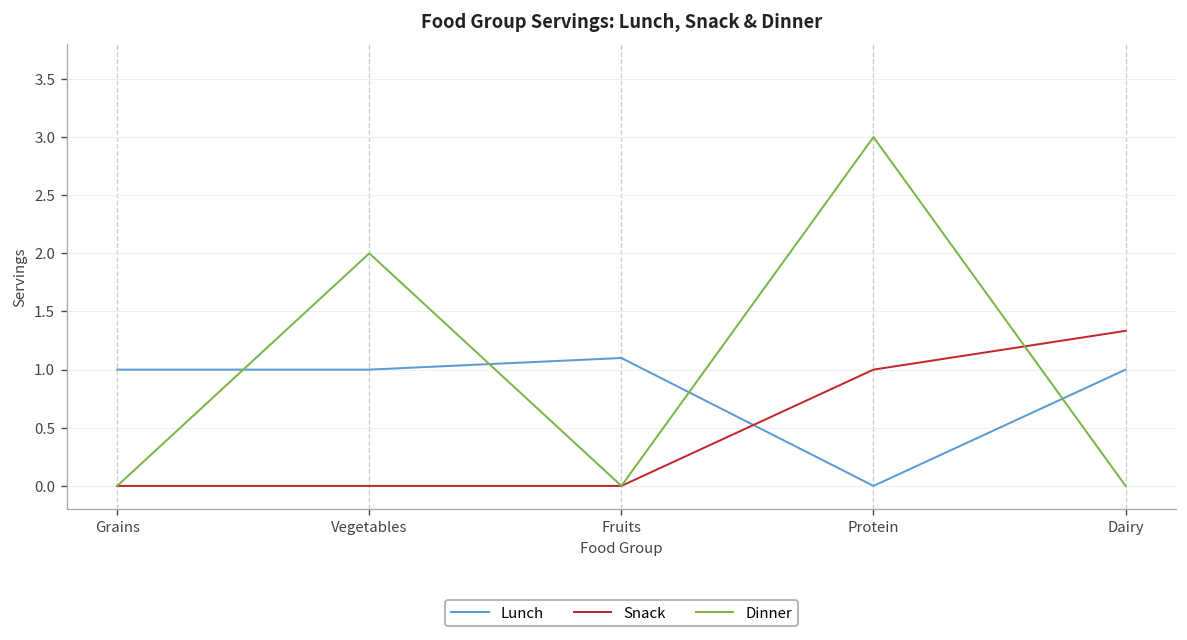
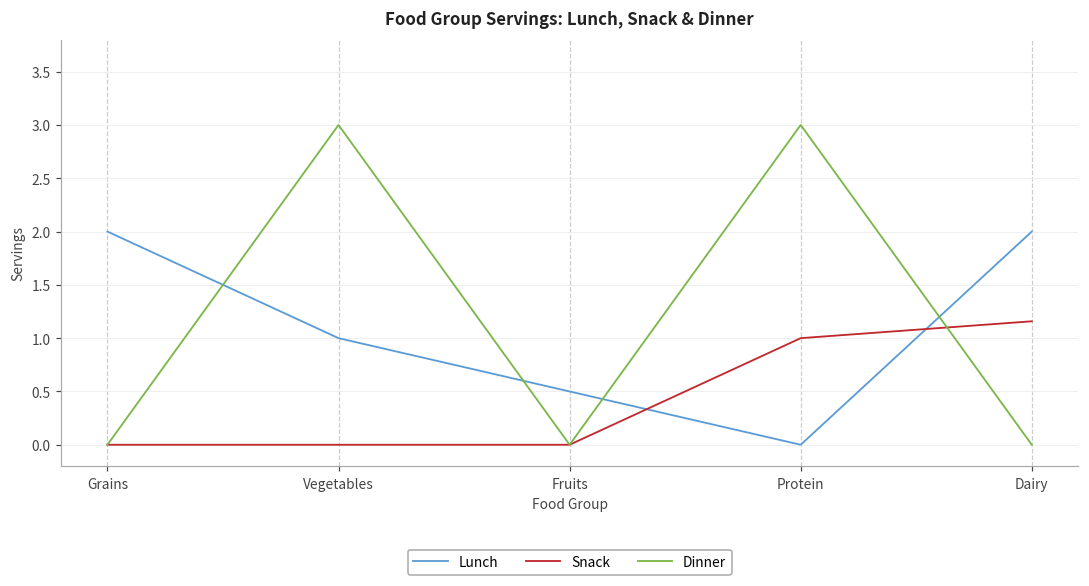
  {
    "Lunch": {
-     "Grains": 1,
+     "Grains": 2,
      "Vegetables": 1.0,
-     "Fruits": 1.1,
+     "Fruits": 0.5,
      "Protein": 0.0,
-     "Dairy": 1
+     "Dairy": 2
    },
    "Snack": {
      "Vegetables": 0.0,
      "Protein": 1.0,
-     "Dairy": 1.3
+     "Dairy": 1.2
    },
    "Dinner": {
-     "Vegetables": 2,
+     "Vegetables": 3,
      "Protein": 3,
      "Dairy": 0
    }
  }
